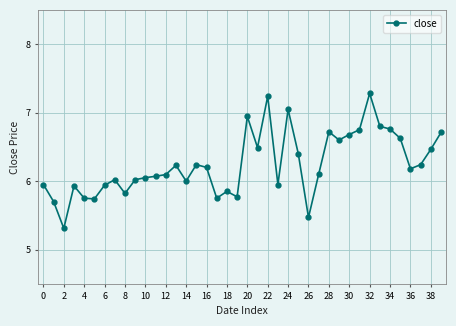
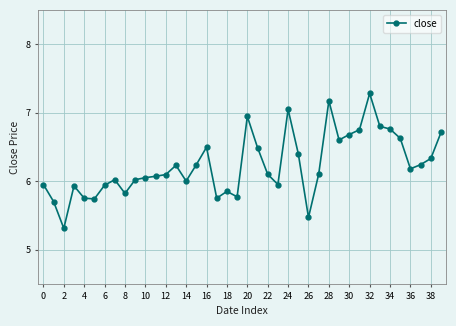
  {
    "0": 5.9,
    "2": 5.3,
    "4": 5.8,
    "6": 5.9,
    "8": 5.8,
    "10": 6.1,
    "12": 6.1,
    "14": 6.0,
-   "16": 6.2,
+   "16": 6.5,
    "18": 5.8,
    "20": 6.9,
-   "22": 7.2,
+   "22": 6.1,
    "24": 7.0,
    "26": 5.5,
-   "28": 6.7,
+   "28": 7.2,
    "30": 6.7,
    "32": 7.3,
    "34": 6.8,
    "36": 6.2,
-   "38": 6.5
+   "38": 6.3
  }
